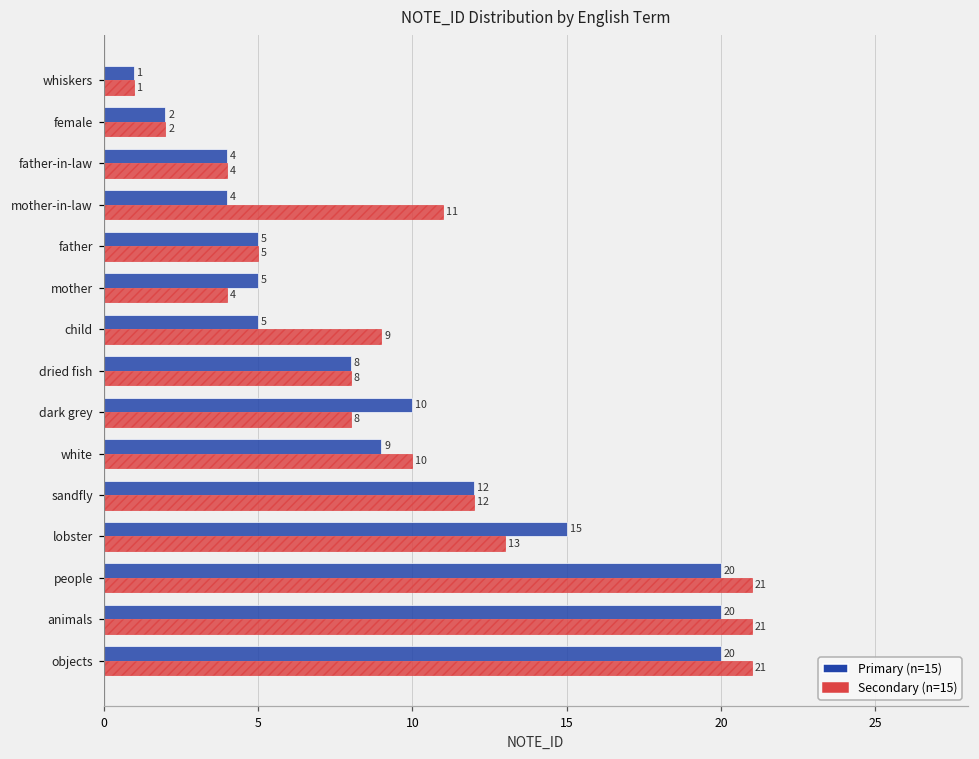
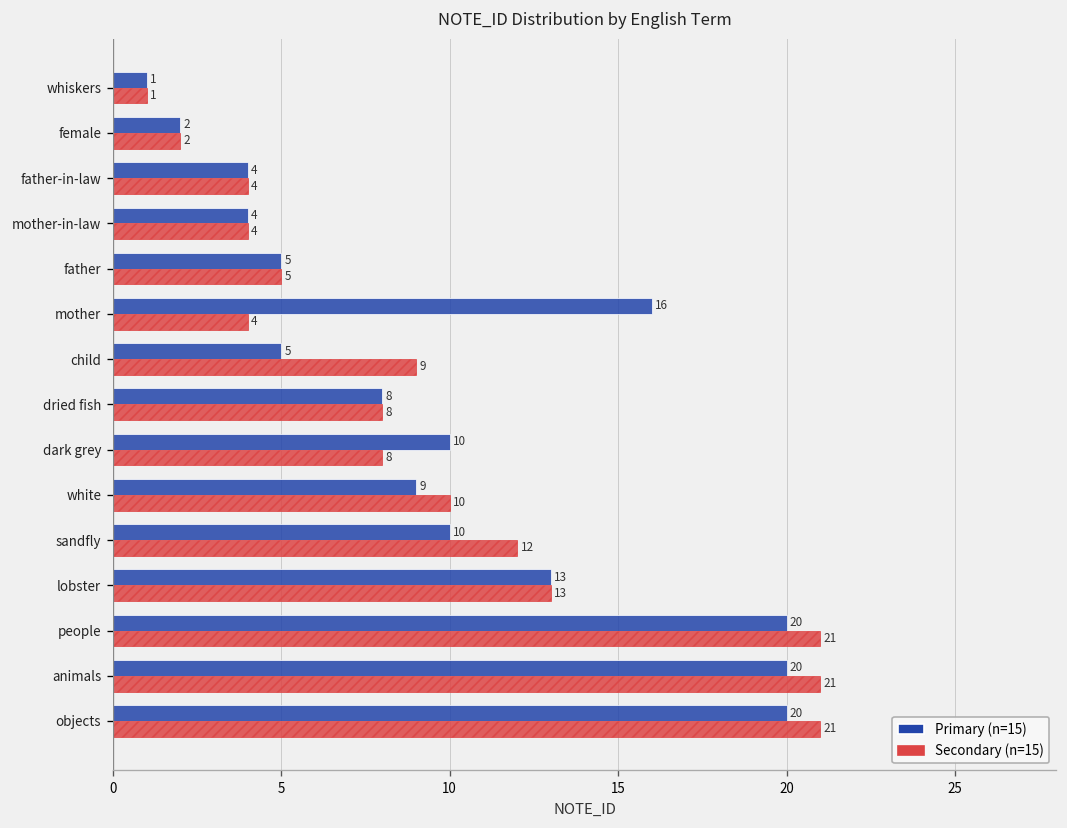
  {
    "Primary (n=15)": {
      "whiskers": 1,
      "female": 2,
      "father-in-law": 4,
      "mother-in-law": 4,
      "father": 5,
-     "mother": 5,
+     "mother": 16,
      "child": 5,
      "dried fish": 8,
      "dark grey": 10,
      "white": 9,
-     "sandfly": 12,
-     "lobster": 15,
+     "sandfly": 10,
+     "lobster": 13,
      "people": 20,
      "animals": 20,
      "objects": 20
    },
    "Secondary (n=15)": {
      "whiskers": 1,
      "female": 2,
      "father-in-law": 4,
-     "mother-in-law": 11,
+     "mother-in-law": 4,
      "father": 5,
      "mother": 4,
      "child": 9,
      "dried fish": 8,
      "dark grey": 8,
      "white": 10,
      "sandfly": 12,
      "lobster": 13,
      "people": 21,
      "animals": 21,
      "objects": 21
    }
  }
